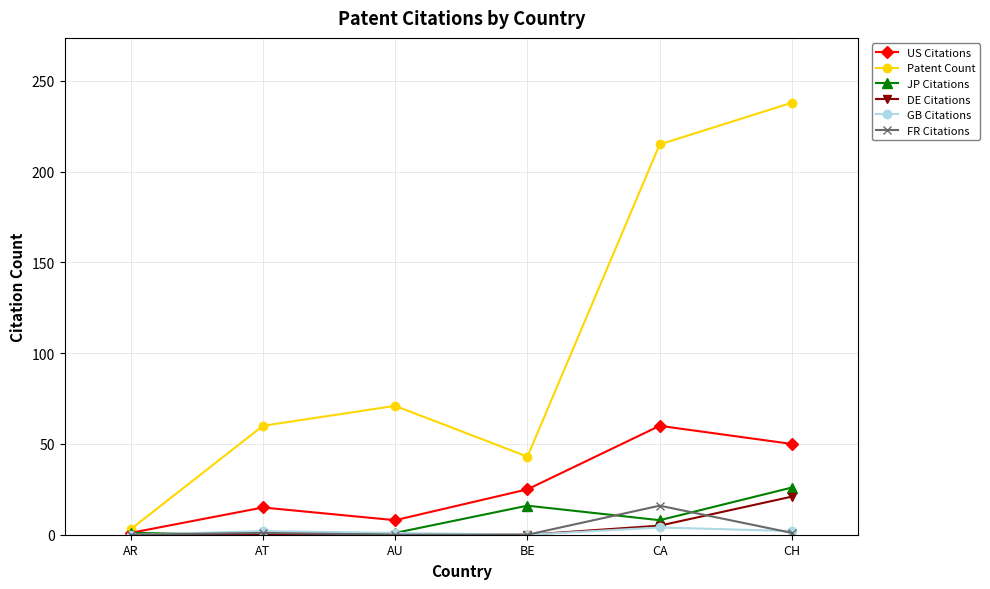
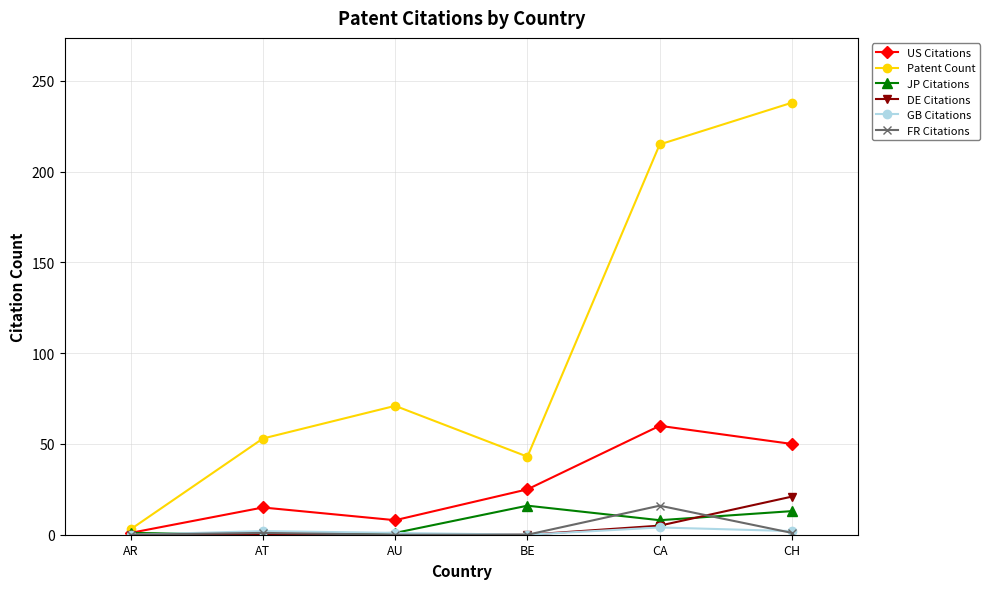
  {
    "US Citations": {
      "AT": 15,
      "AU": 8,
      "BE": 25,
      "CA": 60,
      "CH": 50
    },
    "Patent Count": {
      "AR": 3,
-     "AT": 60,
+     "AT": 53,
      "AU": 71,
      "BE": 43,
      "CA": 215,
      "CH": 238
    },
    "JP Citations": {
      "BE": 16,
      "CA": 8,
-     "CH": 26
+     "CH": 13
    },
    "DE Citations": {
      "CH": 21
    },
    "FR Citations": {
      "CA": 16
    }
  }
